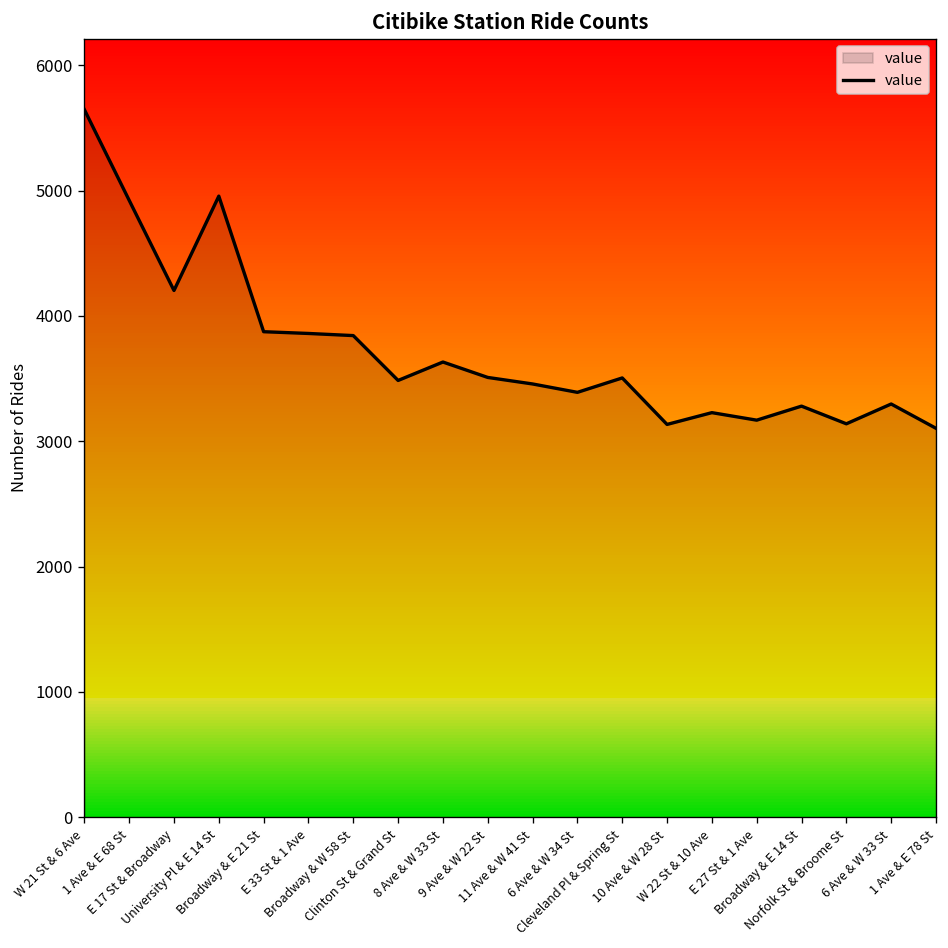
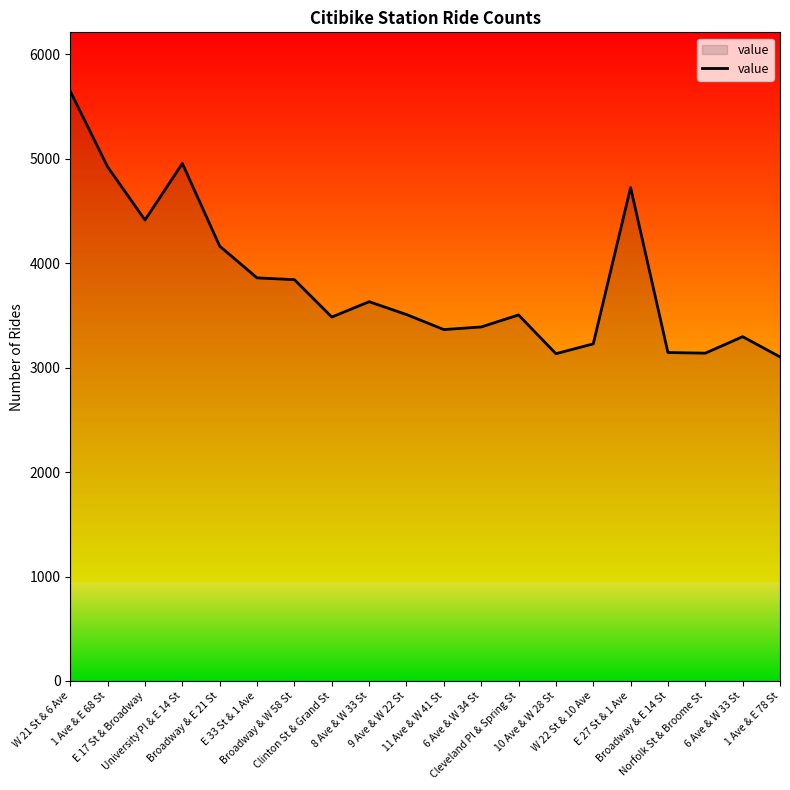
  {
    "W 21 St & 6 Ave": 5650,
    "1 Ave & E 68 St": 4920,
-   "E 17 St & Broadway": 4200,
+   "E 17 St & Broadway": 4410,
    "University Pl & E 14 St": 4960,
-   "Broadway & E 21 St": 3870,
+   "Broadway & E 21 St": 4160,
    "E 33 St & 1 Ave": 3860,
    "Broadway & W 58 St": 3840,
    "Clinton St & Grand St": 3490,
    "8 Ave & W 33 St": 3630,
    "9 Ave & W 22 St": 3510,
-   "11 Ave & W 41 St": 3460,
+   "11 Ave & W 41 St": 3370,
    "6 Ave & W 34 St": 3390,
    "Cleveland Pl & Spring St": 3510,
    "10 Ave & W 28 St": 3130,
    "W 22 St & 10 Ave": 3230,
-   "E 27 St & 1 Ave": 3170,
-   "Broadway & E 14 St": 3280,
+   "E 27 St & 1 Ave": 4730,
+   "Broadway & E 14 St": 3150,
    "Norfolk St & Broome St": 3140,
    "6 Ave & W 33 St": 3300,
    "1 Ave & E 78 St": 3100
  }
